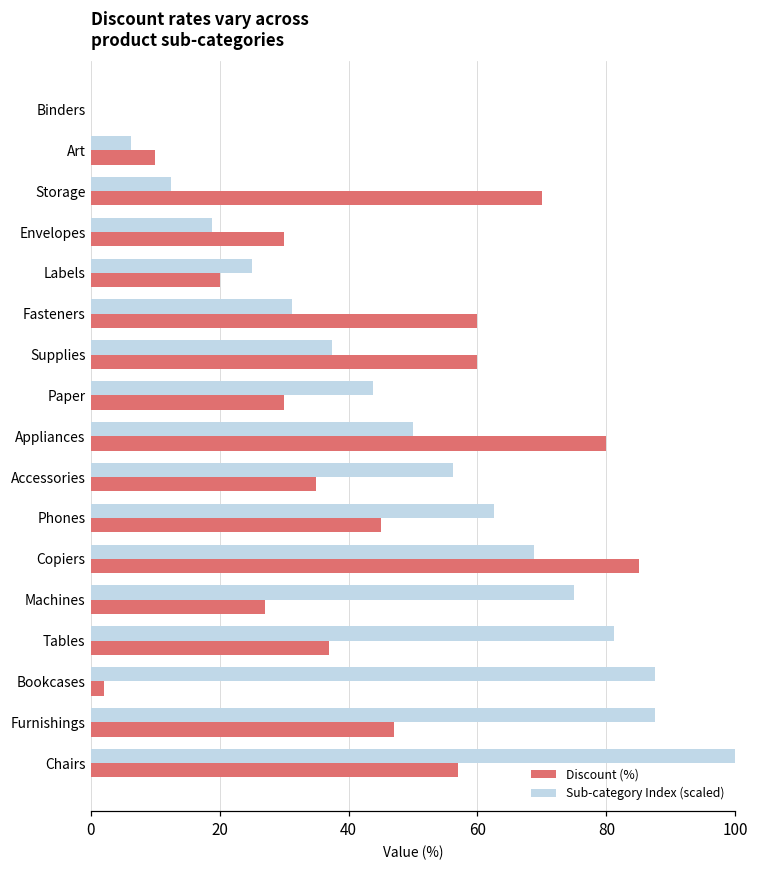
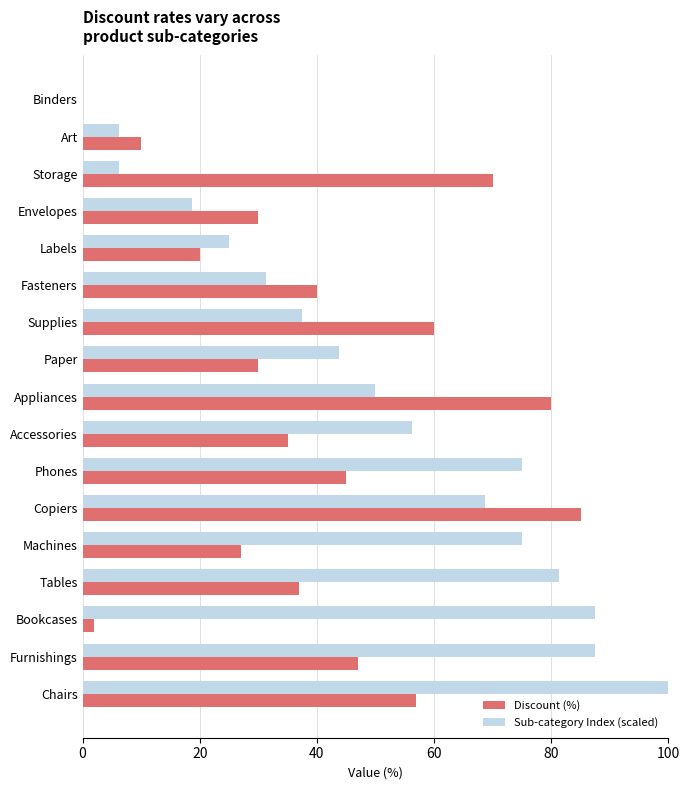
  {
    "Discount (%)": {
      "Binders": 0,
      "Art": 10,
      "Storage": 70,
      "Envelopes": 30,
      "Labels": 20,
-     "Fasteners": 60,
+     "Fasteners": 40,
      "Supplies": 60,
      "Paper": 30,
      "Appliances": 80,
      "Accessories": 35,
      "Phones": 45,
      "Copiers": 85,
      "Machines": 27,
      "Tables": 37,
      "Bookcases": 2,
      "Furnishings": 47,
      "Chairs": 57
    },
    "Sub-category Index (scaled)": {
      "Binders": 0,
      "Art": 6,
-     "Storage": 13,
+     "Storage": 6,
      "Envelopes": 19,
      "Labels": 25,
      "Fasteners": 31,
      "Supplies": 38,
      "Paper": 44,
      "Appliances": 50,
      "Accessories": 56,
-     "Phones": 63,
+     "Phones": 75,
      "Copiers": 69,
      "Machines": 75,
      "Tables": 81,
      "Bookcases": 88,
      "Furnishings": 88,
      "Chairs": 100
    }
  }
